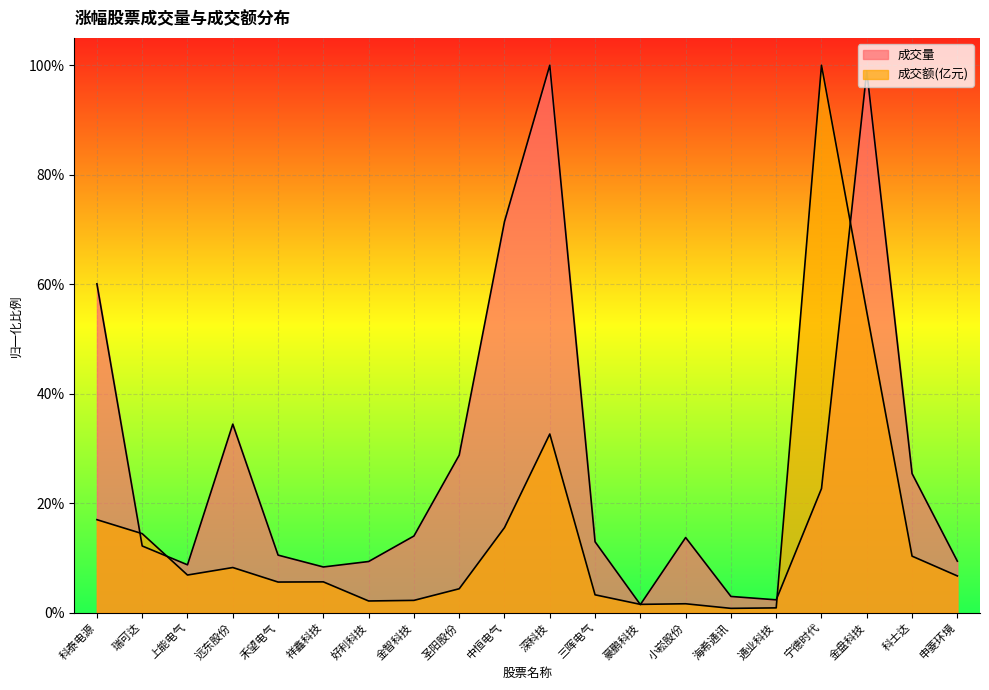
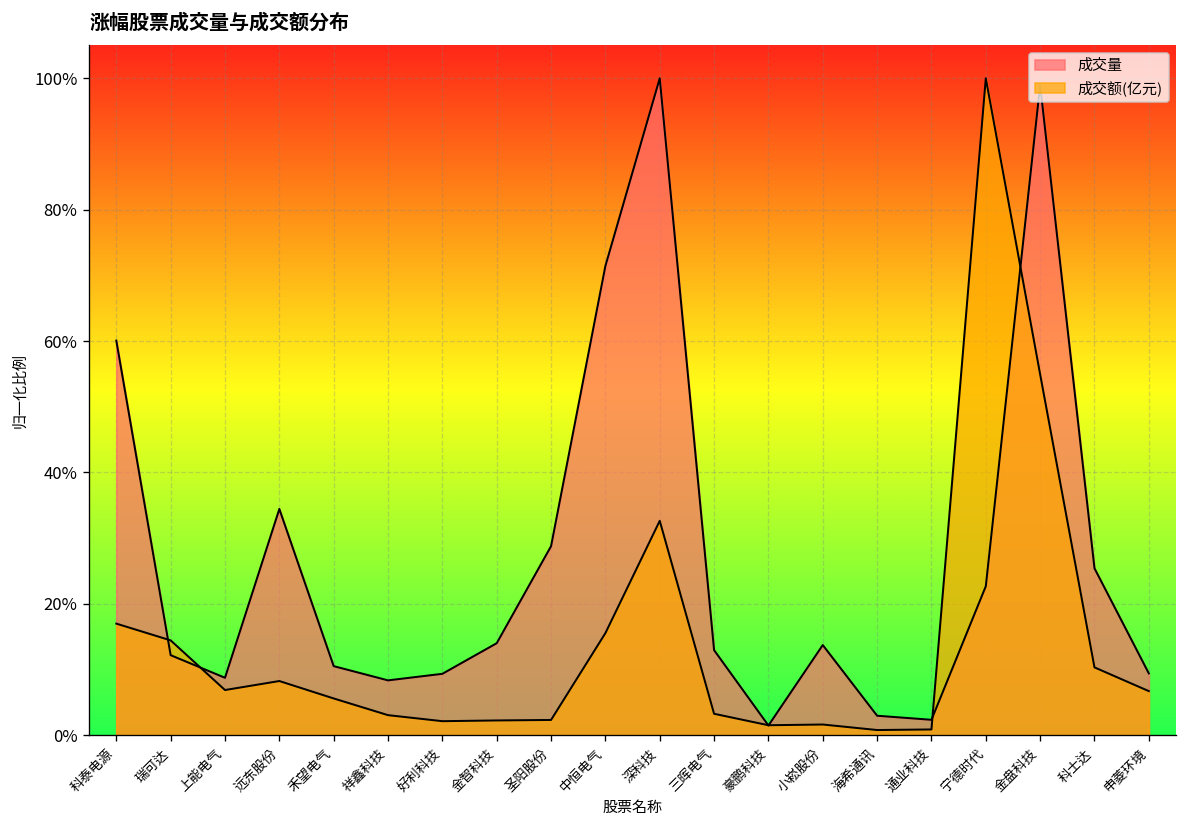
  {
    "成交量": {
      "科泰电源": "60%",
      "瑞可达": "12%",
      "上能电气": "9%",
      "远东股份": "34%",
      "禾望电气": "11%",
      "祥鑫科技": "8%",
      "好利科技": "9%",
      "金智科技": "14%",
      "圣阳股份": "29%",
      "中恒电气": "71%",
      "深科技": "100%",
      "三晖电气": "13%",
      "小崧股份": "14%",
      "海希通讯": "3%",
      "通业科技": "2%",
      "宁德时代": "23%",
      "科士达": "25%",
      "申菱环境": "9%"
    },
    "成交额(亿元)": {
      "科泰电源": "17%",
      "瑞可达": "14%",
      "上能电气": "7%",
      "远东股份": "8%",
      "禾望电气": "6%",
-     "祥鑫科技": "6%",
+     "祥鑫科技": "3%",
      "好利科技": "2%",
      "金智科技": "2%",
-     "圣阳股份": "4%",
+     "圣阳股份": "2%",
      "中恒电气": "16%",
      "深科技": "33%",
      "三晖电气": "3%",
      "小崧股份": "2%",
      "海希通讯": "1%",
      "通业科技": "1%",
      "宁德时代": "100%",
      "金盘科技": "55%",
      "科士达": "10%",
      "申菱环境": "7%"
    }
  }
